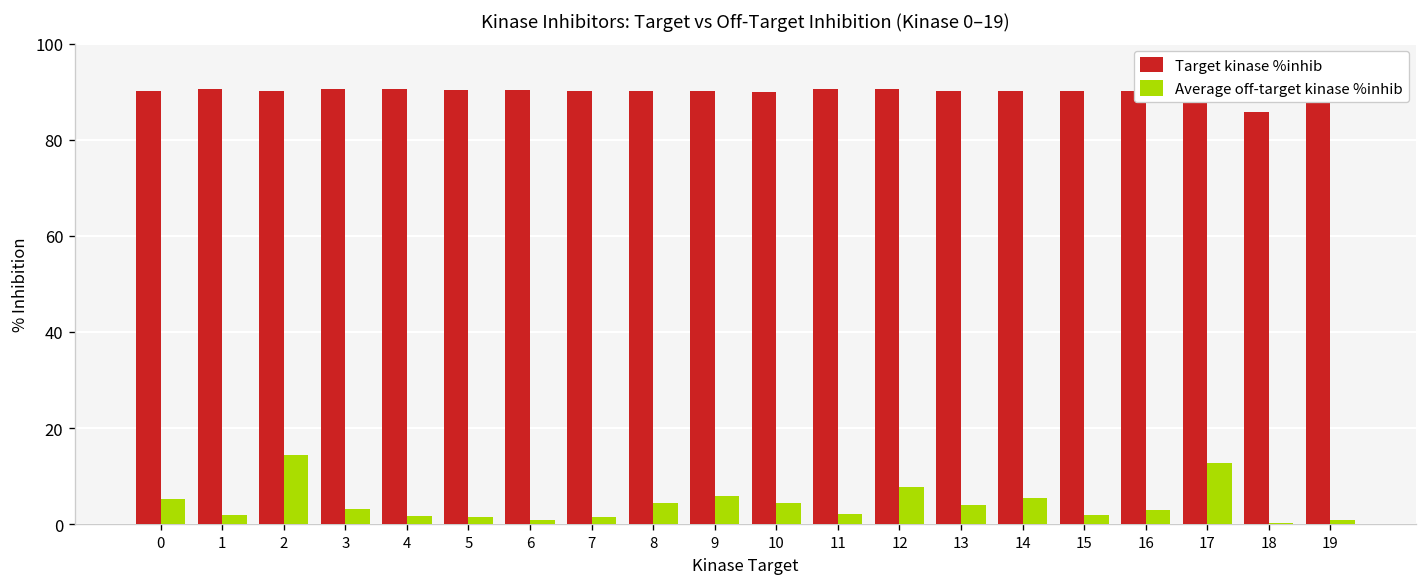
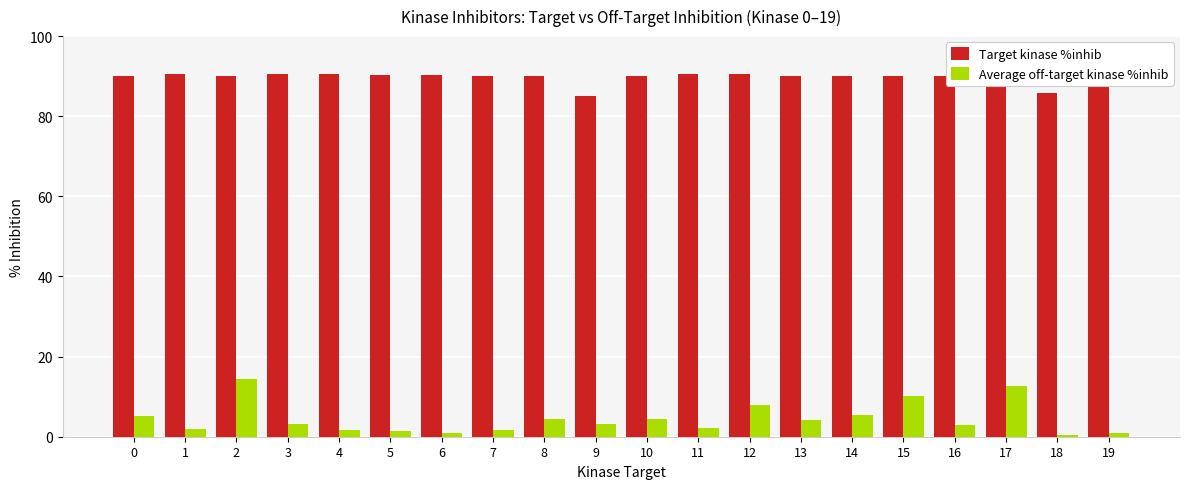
  {
    "Target kinase %inhib": {
      "0": 90,
      "1": 91,
      "2": 90,
      "3": 91,
      "4": 91,
      "5": 90,
      "6": 90,
      "7": 90,
      "8": 90,
-     "9": 90,
+     "9": 85,
      "10": 90,
      "11": 91,
      "12": 91,
      "13": 90,
      "14": 90,
      "15": 90,
      "16": 90,
      "18": 86
    },
    "Average off-target kinase %inhib": {
      "0": 5,
      "1": 2,
      "2": 15,
      "3": 3,
      "4": 2,
      "5": 1,
      "6": 1,
      "7": 2,
      "8": 4,
-     "9": 6,
+     "9": 3,
      "10": 4,
      "11": 2,
      "12": 8,
      "13": 4,
      "14": 5,
-     "15": 2,
+     "15": 10,
      "16": 3,
      "17": 13,
      "19": 1
    }
  }
